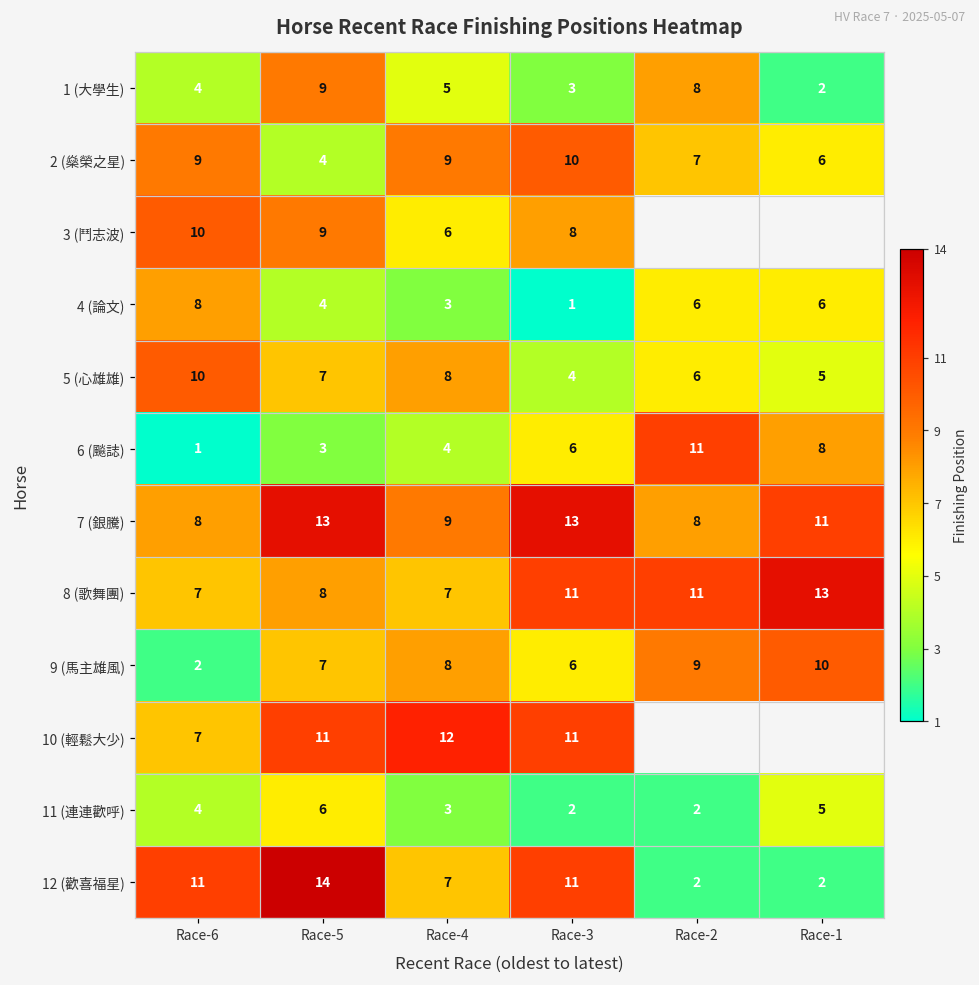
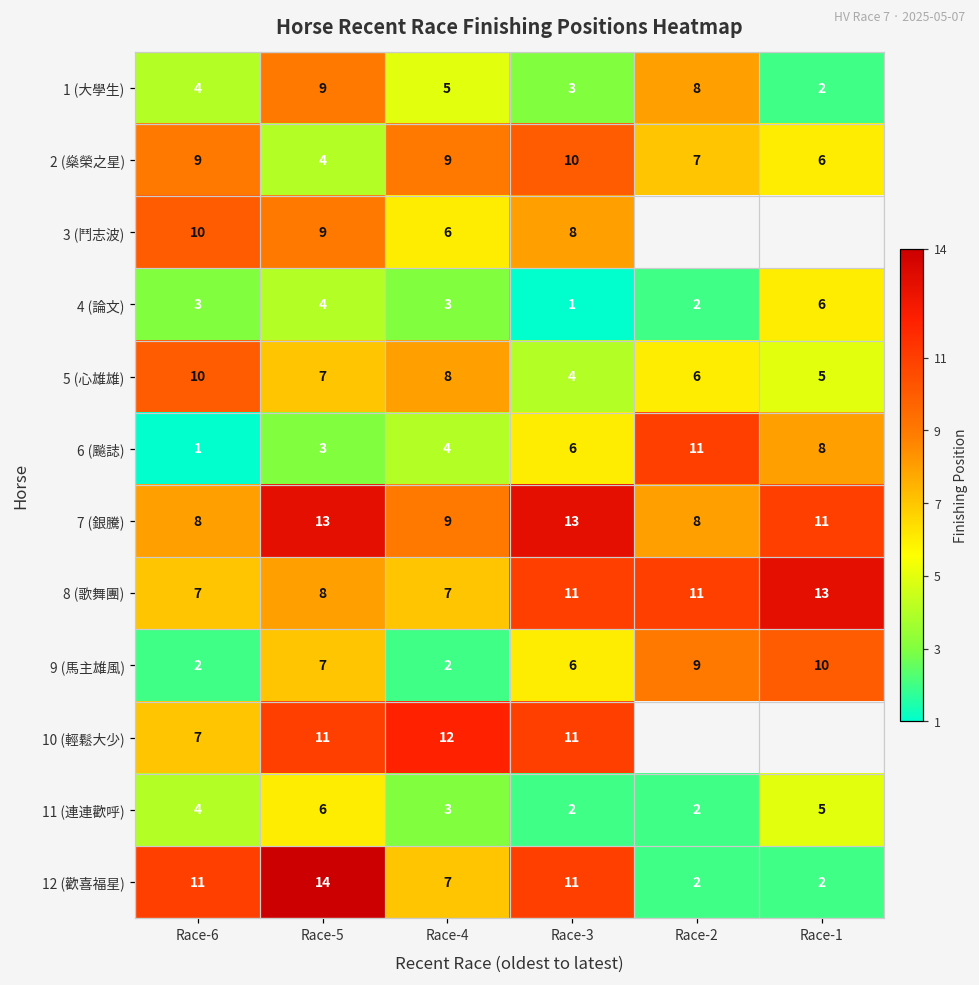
  {
    "1 (大學生)": {
      "Race-6": 4,
      "Race-5": 9,
      "Race-4": 5,
      "Race-3": 3,
      "Race-2": 8,
      "Race-1": 2
    },
    "2 (燊榮之星)": {
      "Race-6": 9,
      "Race-5": 4,
      "Race-4": 9,
      "Race-3": 10,
      "Race-2": 7,
      "Race-1": 6
    },
    "3 (鬥志波)": {
      "Race-6": 10,
      "Race-5": 9,
      "Race-4": 6,
      "Race-3": 8
    },
    "4 (論文)": {
-     "Race-6": 8,
+     "Race-6": 3,
      "Race-5": 4,
      "Race-4": 3,
      "Race-3": 1,
-     "Race-2": 6,
+     "Race-2": 2,
      "Race-1": 6
    },
    "5 (心雄雄)": {
      "Race-6": 10,
      "Race-5": 7,
      "Race-4": 8,
      "Race-3": 4,
      "Race-2": 6,
      "Race-1": 5
    },
    "6 (飈誌)": {
      "Race-6": 1,
      "Race-5": 3,
      "Race-4": 4,
      "Race-3": 6,
      "Race-2": 11,
      "Race-1": 8
    },
    "7 (銀騰)": {
      "Race-6": 8,
      "Race-5": 13,
      "Race-4": 9,
      "Race-3": 13,
      "Race-2": 8,
      "Race-1": 11
    },
    "8 (歌舞團)": {
      "Race-6": 7,
      "Race-5": 8,
      "Race-4": 7,
      "Race-3": 11,
      "Race-2": 11,
      "Race-1": 13
    },
    "9 (馬主雄風)": {
      "Race-6": 2,
      "Race-5": 7,
-     "Race-4": 8,
+     "Race-4": 2,
      "Race-3": 6,
      "Race-2": 9,
      "Race-1": 10
    },
    "10 (輕鬆大少)": {
      "Race-6": 7,
      "Race-5": 11,
      "Race-4": 12,
      "Race-3": 11
    },
    "11 (連連歡呼)": {
      "Race-6": 4,
      "Race-5": 6,
      "Race-4": 3,
      "Race-3": 2,
      "Race-2": 2,
      "Race-1": 5
    },
    "12 (歡喜福星)": {
      "Race-6": 11,
      "Race-5": 14,
      "Race-4": 7,
      "Race-3": 11,
      "Race-2": 2,
      "Race-1": 2
    }
  }
